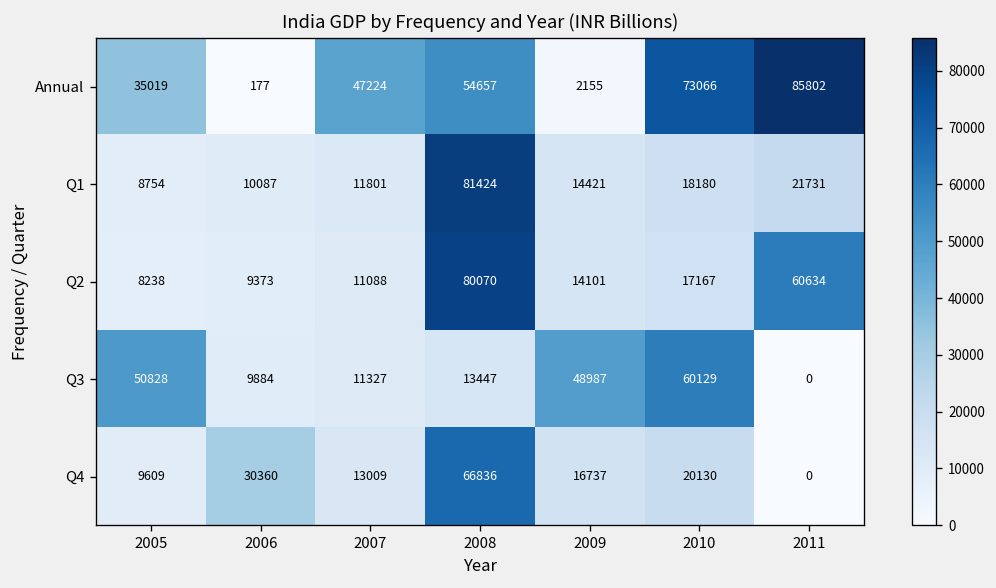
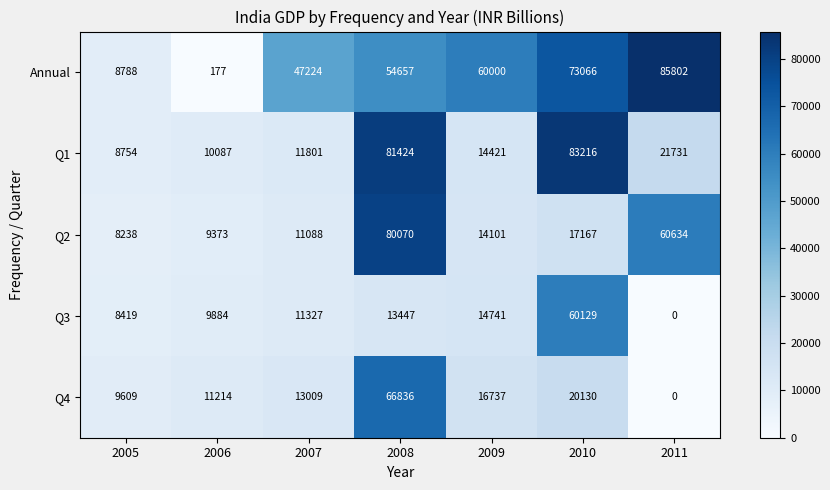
  {
    "Annual": {
-     "2005": 35019,
+     "2005": 8788,
      "2006": 177,
      "2007": 47224,
      "2008": 54657,
-     "2009": 2155,
+     "2009": 60000,
      "2010": 73066,
      "2011": 85802
    },
    "Q1": {
      "2005": 8754,
      "2006": 10087,
      "2007": 11801,
      "2008": 81424,
      "2009": 14421,
-     "2010": 18180,
+     "2010": 83216,
      "2011": 21731
    },
    "Q2": {
      "2005": 8238,
      "2006": 9373,
      "2007": 11088,
      "2008": 80070,
      "2009": 14101,
      "2010": 17167,
      "2011": 60634
    },
    "Q3": {
-     "2005": 50828,
+     "2005": 8419,
      "2006": 9884,
      "2007": 11327,
      "2008": 13447,
-     "2009": 48987,
+     "2009": 14741,
      "2010": 60129,
      "2011": 0
    },
    "Q4": {
      "2005": 9609,
-     "2006": 30360,
+     "2006": 11214,
      "2007": 13009,
      "2008": 66836,
      "2009": 16737,
      "2010": 20130,
      "2011": 0
    }
  }
